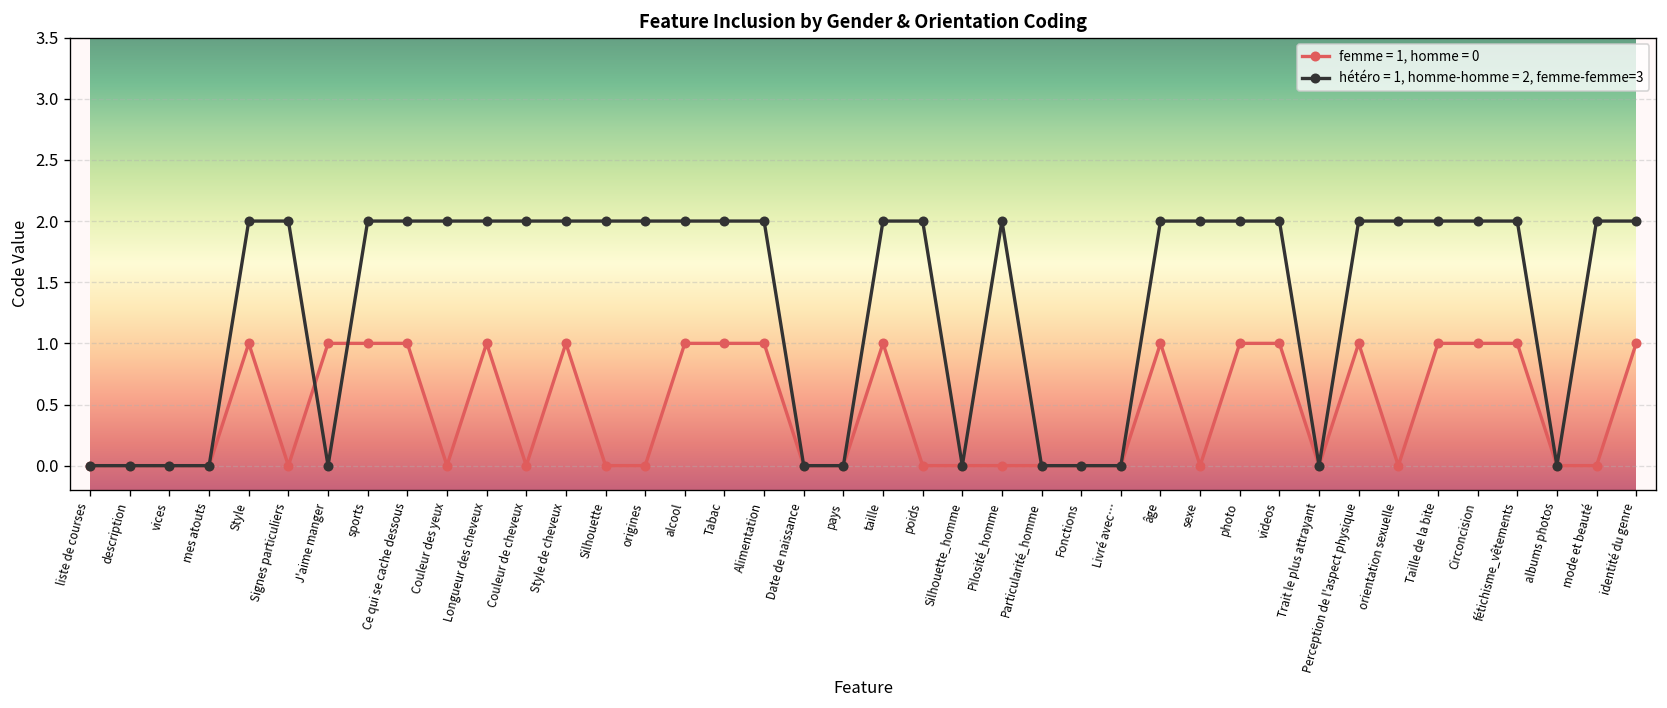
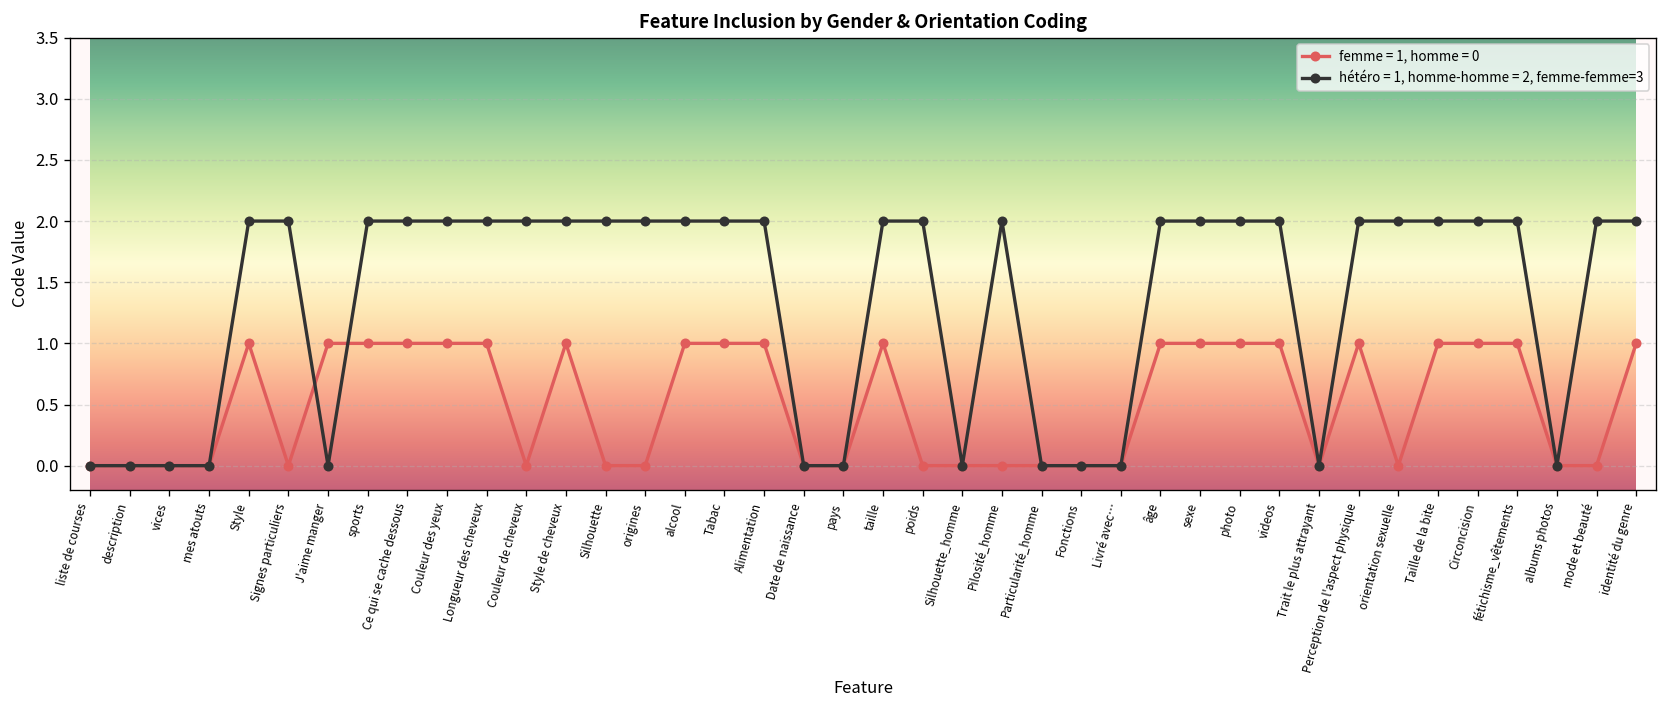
  {
    "femme = 1, homme = 0": {
      "Style": 1,
      "Signes particuliers": 0,
      "J'aime manger": 1,
      "sports": 1,
      "Ce qui se cache dessous": 1,
-     "Couleur des yeux": 0,
+     "Couleur des yeux": 1,
      "Longueur des cheveux": 1,
      "Couleur de cheveux": 0,
      "Style de cheveux": 1,
      "Silhouette": 0,
      "origines": 0,
      "alcool": 1,
      "Tabac": 1,
      "Alimentation": 1,
      "taille": 1,
      "poids": 0,
      "Pilosité_homme": 0,
      "âge": 1,
-     "sexe": 0,
+     "sexe": 1,
      "photo": 1,
      "videos": 1,
      "Perception de l'aspect physique": 1,
      "orientation sexuelle": 0,
      "Taille de la bite": 1,
      "Circoncision": 1,
      "fétichisme_vêtements": 1,
      "mode et beauté": 0,
      "identité du genre": 1
    },
    "hétéro = 1, homme-homme = 2, femme-femme=3": {
      "Style": 2,
      "Signes particuliers": 2,
      "J'aime manger": 0,
      "sports": 2,
      "Ce qui se cache dessous": 2,
      "Couleur des yeux": 2,
      "Longueur des cheveux": 2,
      "Couleur de cheveux": 2,
      "Style de cheveux": 2,
      "Silhouette": 2,
      "origines": 2,
      "alcool": 2,
      "Tabac": 2,
      "Alimentation": 2,
      "taille": 2,
      "poids": 2,
      "Pilosité_homme": 2,
      "âge": 2,
      "sexe": 2,
      "photo": 2,
      "videos": 2,
      "Perception de l'aspect physique": 2,
      "orientation sexuelle": 2,
      "Taille de la bite": 2,
      "Circoncision": 2,
      "fétichisme_vêtements": 2,
      "mode et beauté": 2,
      "identité du genre": 2
    }
  }
